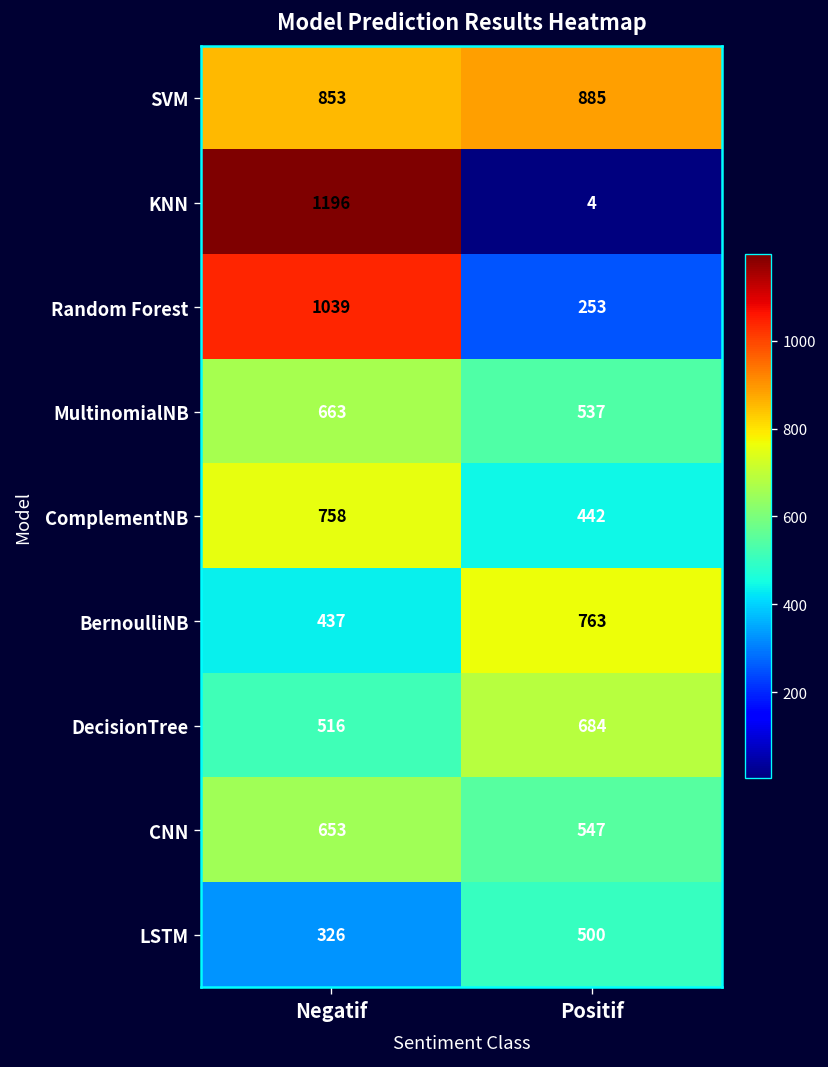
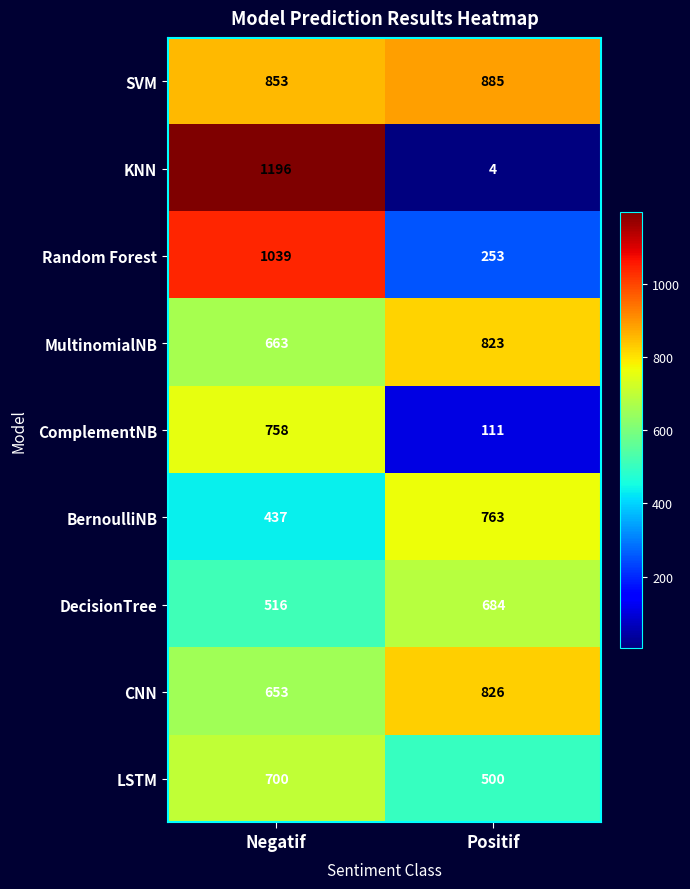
  {
    "SVM": {
      "Negatif": 853,
      "Positif": 885
    },
    "KNN": {
      "Negatif": 1196,
      "Positif": 4
    },
    "Random Forest": {
      "Negatif": 1039,
      "Positif": 253
    },
    "MultinomialNB": {
      "Negatif": 663,
-     "Positif": 537
+     "Positif": 823
    },
    "ComplementNB": {
      "Negatif": 758,
-     "Positif": 442
+     "Positif": 111
    },
    "BernoulliNB": {
      "Negatif": 437,
      "Positif": 763
    },
    "DecisionTree": {
      "Negatif": 516,
      "Positif": 684
    },
    "CNN": {
      "Negatif": 653,
-     "Positif": 547
+     "Positif": 826
    },
    "LSTM": {
-     "Negatif": 326,
+     "Negatif": 700,
      "Positif": 500
    }
  }
